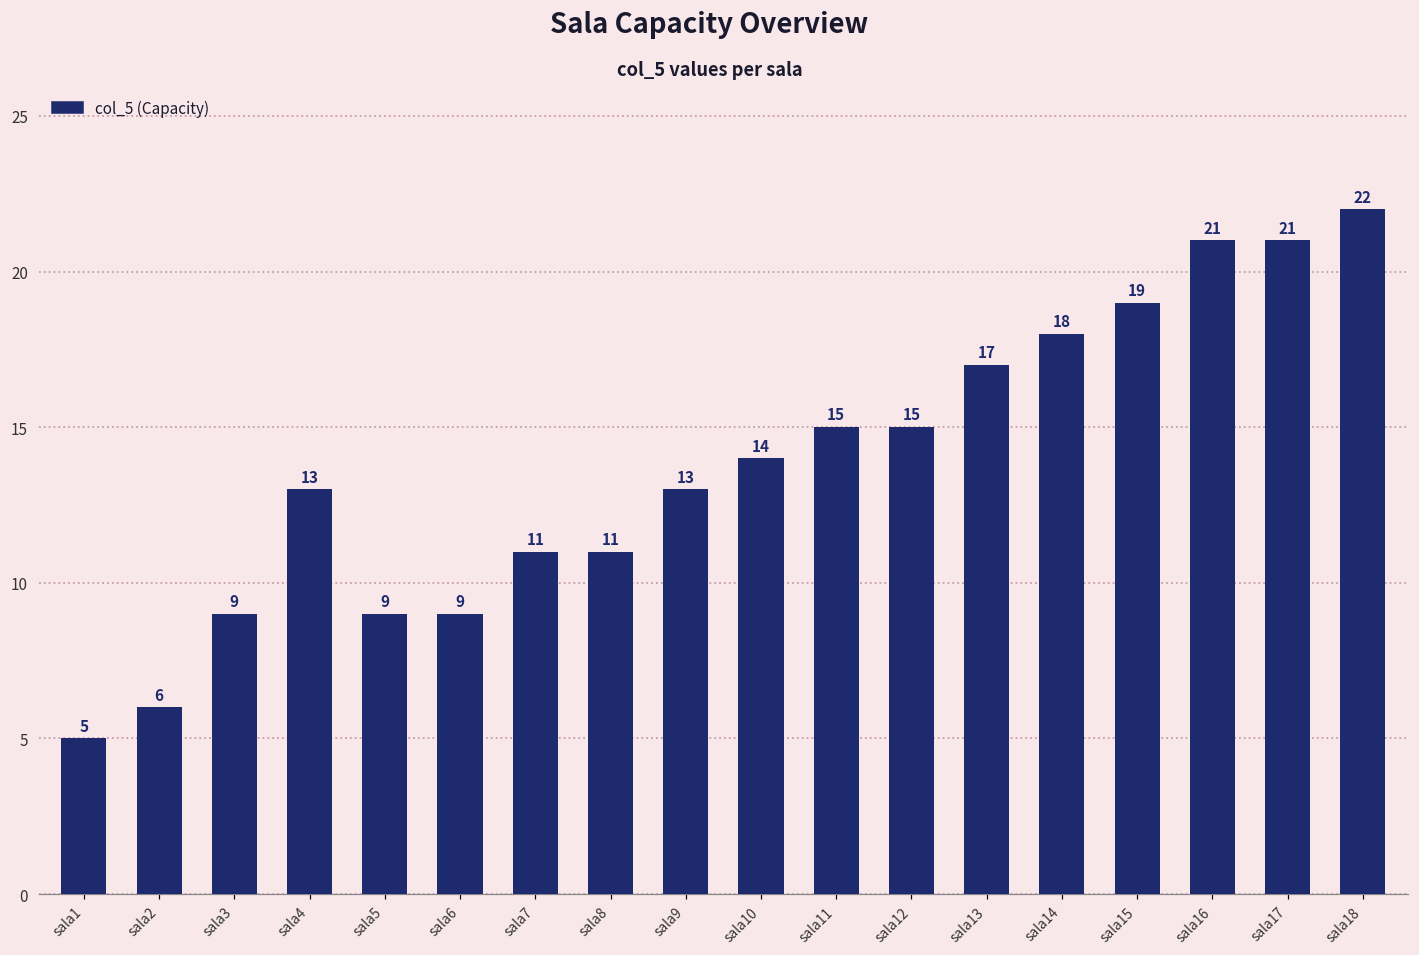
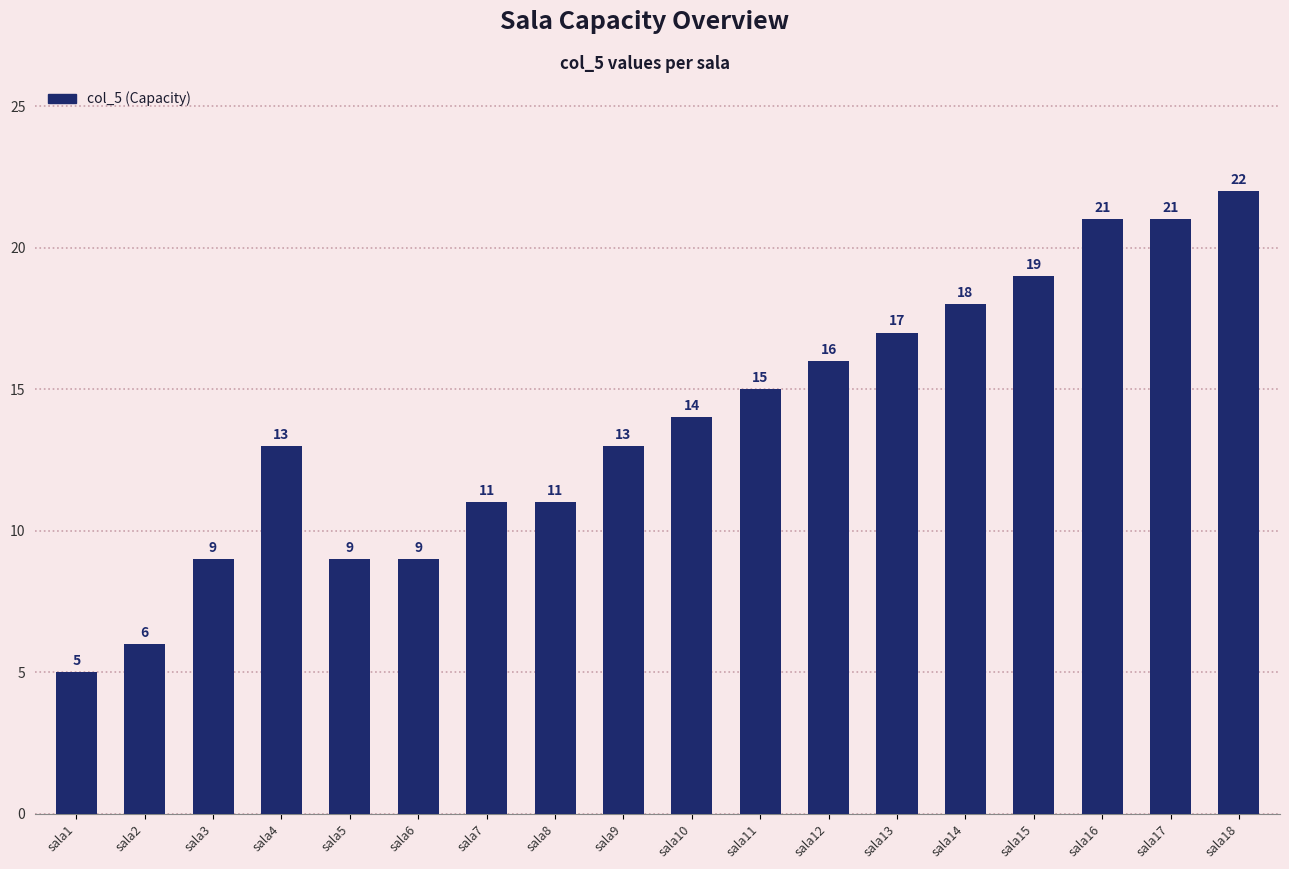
  {
    "sala1": 5,
    "sala2": 6,
    "sala3": 9,
    "sala4": 13,
    "sala5": 9,
    "sala6": 9,
    "sala7": 11,
    "sala8": 11,
    "sala9": 13,
    "sala10": 14,
    "sala11": 15,
-   "sala12": 15,
+   "sala12": 16,
    "sala13": 17,
    "sala14": 18,
    "sala15": 19,
    "sala16": 21,
    "sala17": 21,
    "sala18": 22
  }
